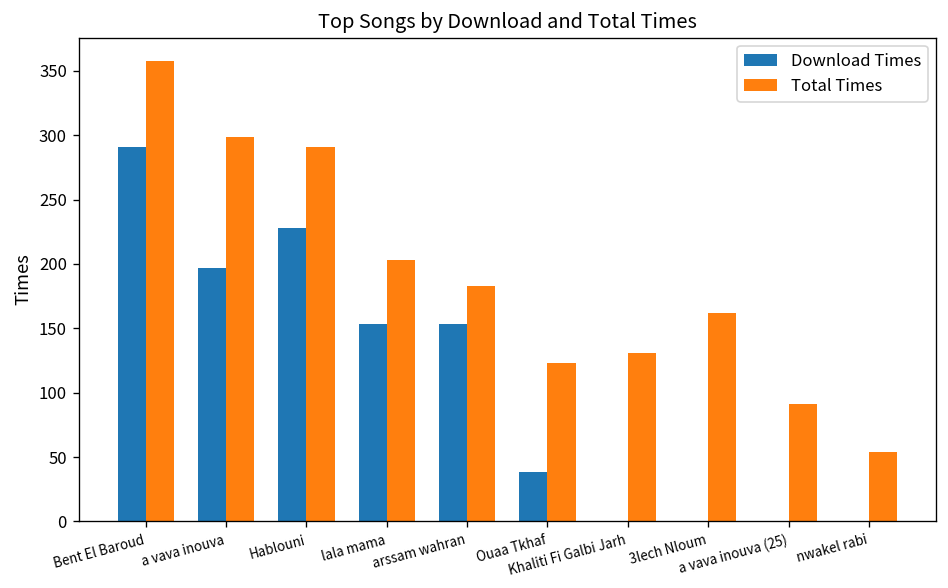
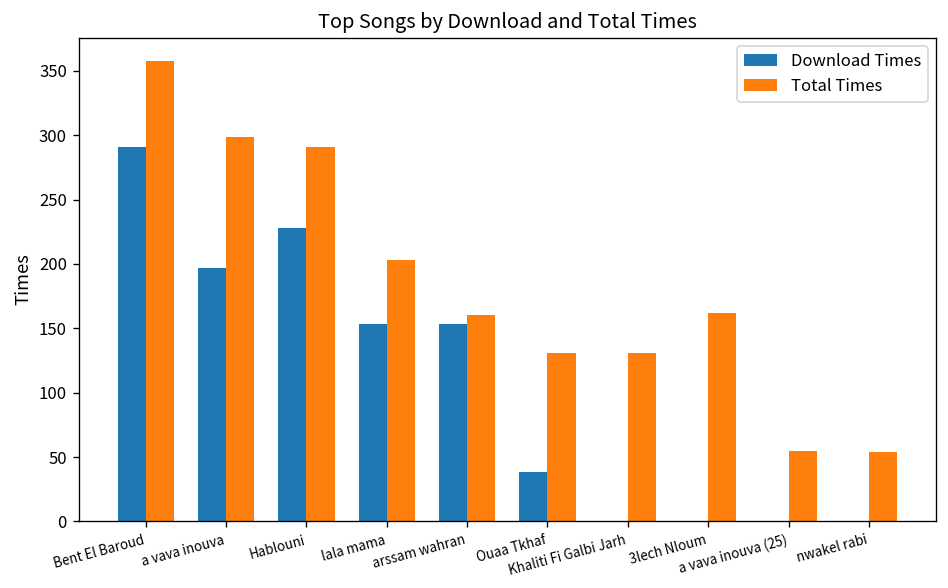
  {
    "Download Times": {
      "Bent El Baroud": 291,
      "a vava inouva": 197,
      "Hablouni": 228,
      "lala mama": 153,
      "arssam wahran": 153,
      "Ouaa Tkhaf": 38,
      "Khaliti Fi Galbi Jarh": 0,
      "3lech Nloum": 0,
      "a vava inouva (25)": 0,
      "nwakel rabi": 0
    },
    "Total Times": {
      "Bent El Baroud": 358,
      "a vava inouva": 299,
      "Hablouni": 291,
      "lala mama": 203,
-     "arssam wahran": 183,
-     "Ouaa Tkhaf": 123,
+     "arssam wahran": 160,
+     "Ouaa Tkhaf": 131,
      "Khaliti Fi Galbi Jarh": 131,
      "3lech Nloum": 162,
-     "a vava inouva (25)": 91,
+     "a vava inouva (25)": 55,
      "nwakel rabi": 54
    }
  }
